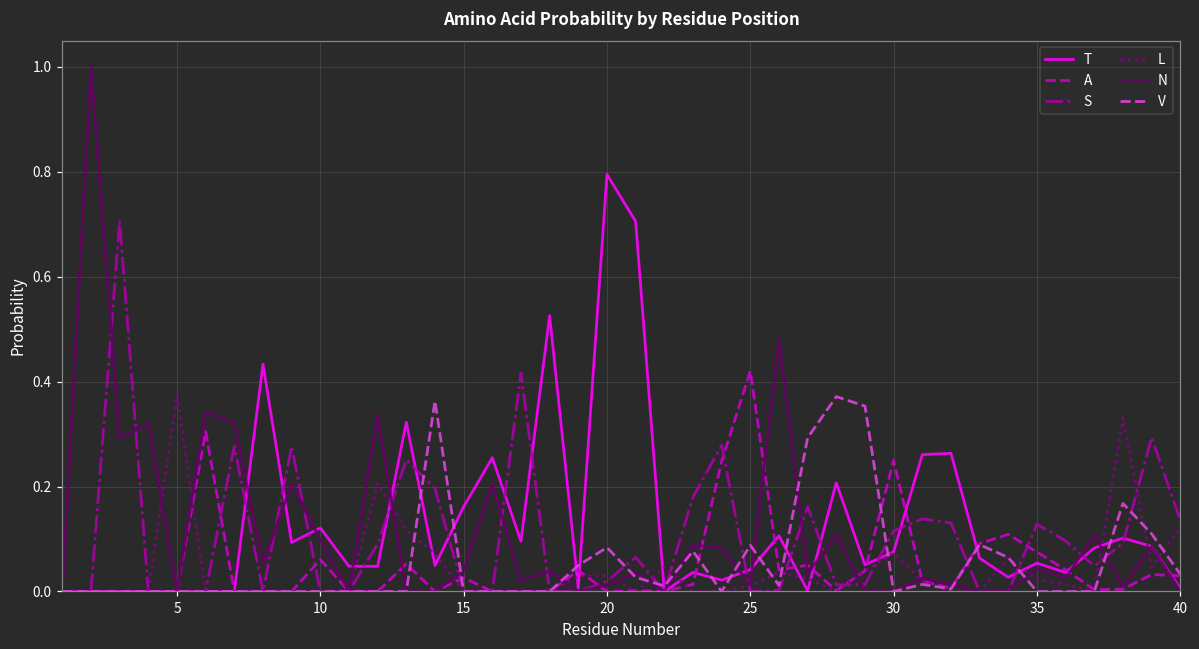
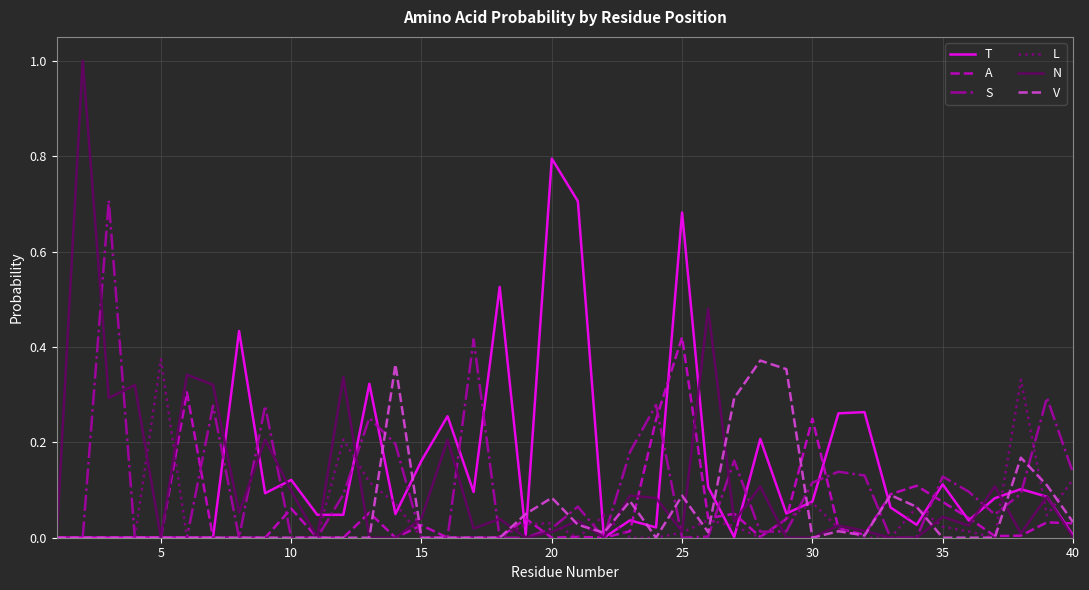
  {
    "T": {
      "10": 0.12,
      "15": 0.16,
      "20": 0.79,
-     "25": 0.04,
-     "35": 0.05
+     "25": 0.68,
+     "35": 0.11
    },
    "V": {
      "20": 0.08,
      "25": 0.09,
      "35": 0.00
    }
  }
